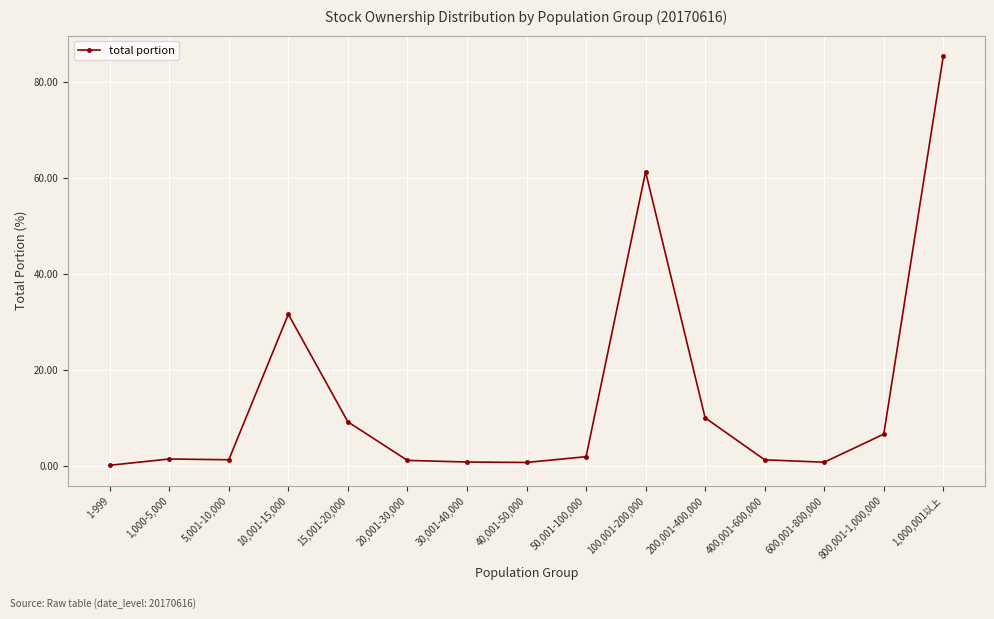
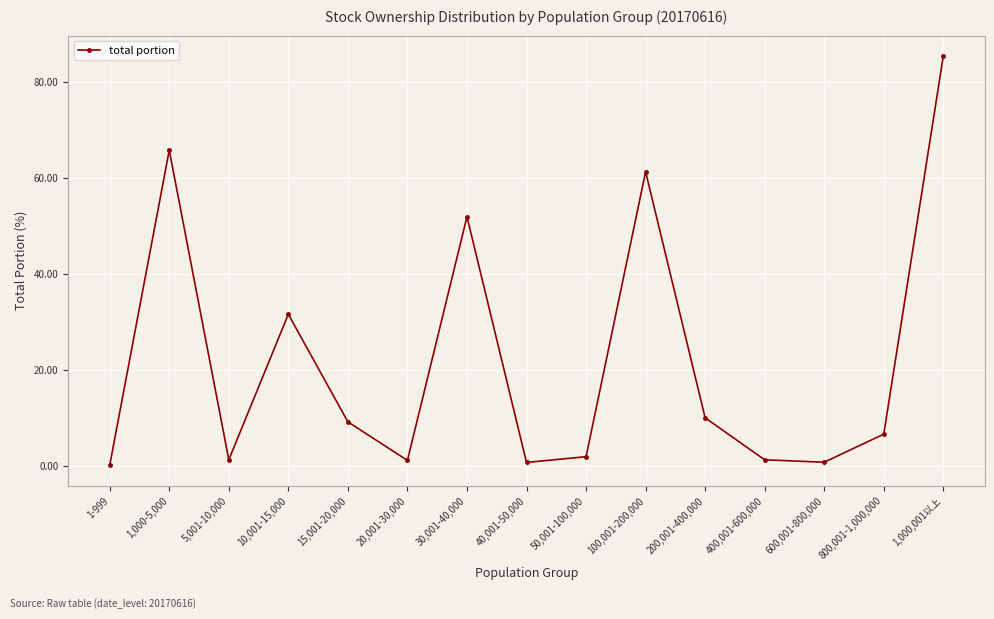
  {
    "1-999": 0,
-   "1,000-5,000": 1,
+   "1,000-5,000": 66,
    "5,001-10,000": 1,
    "10,001-15,000": 32,
    "15,001-20,000": 9,
    "20,001-30,000": 1,
-   "30,001-40,000": 1,
+   "30,001-40,000": 52,
    "40,001-50,000": 1,
    "50,001-100,000": 2,
    "100,001-200,000": 61,
    "200,001-400,000": 10,
    "400,001-600,000": 1,
    "600,001-800,000": 1,
    "800,001-1,000,000": 7,
    "1,000,001以上": 85
  }
